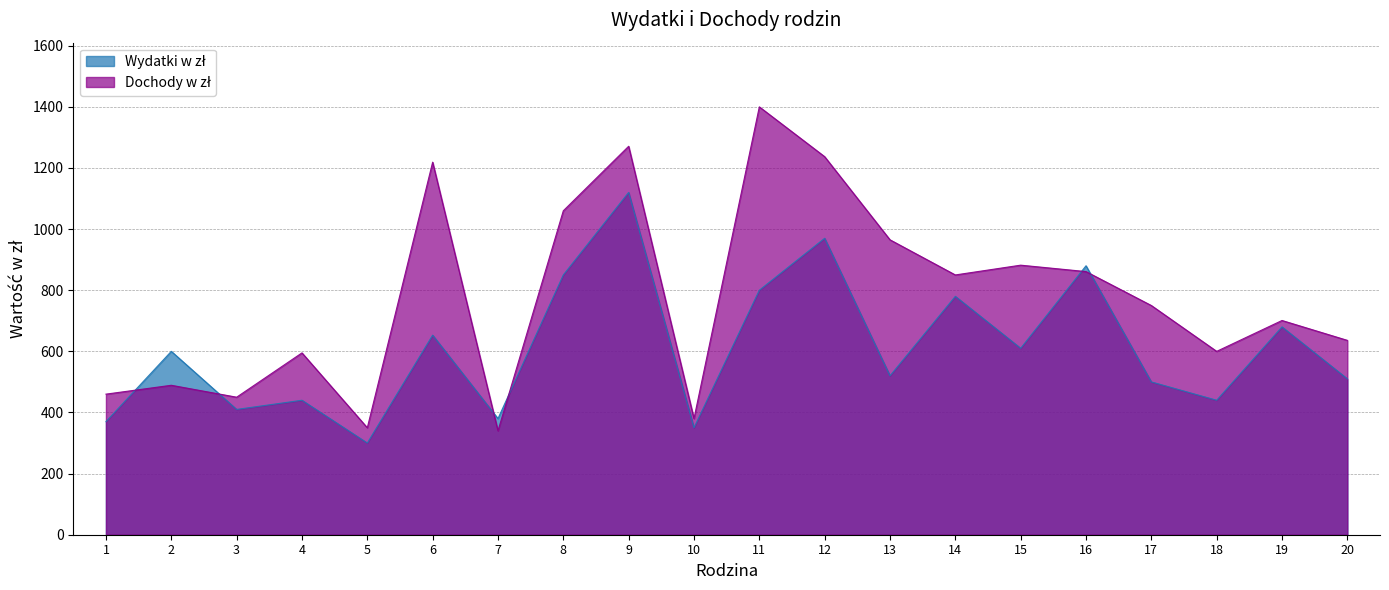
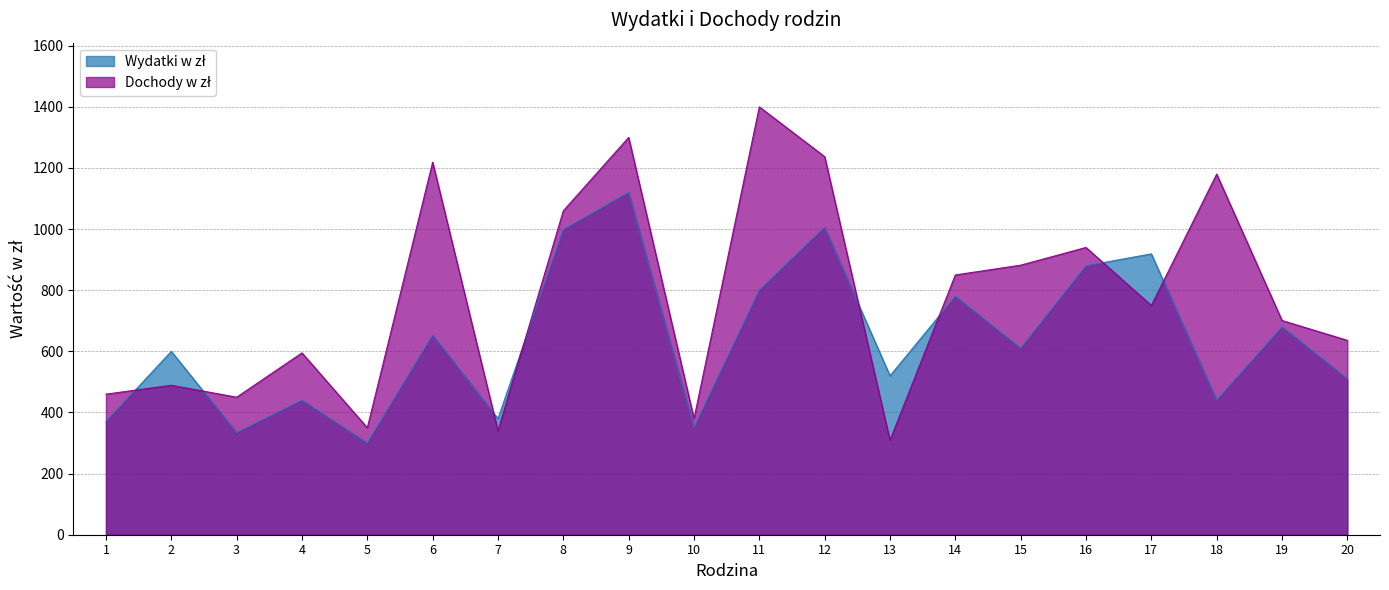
  {
    "Wydatki w zł": {
      "1": 370,
      "2": 600,
-     "3": 410,
+     "3": 330,
      "4": 440,
      "5": 300,
      "6": 650,
      "7": 380,
-     "8": 850,
+     "8": 1000,
      "9": 1120,
      "10": 350,
      "11": 800,
-     "12": 970,
+     "12": 1010,
      "13": 520,
      "14": 780,
      "15": 610,
      "16": 880,
-     "17": 500,
+     "17": 920,
      "18": 440,
      "19": 680,
      "20": 510
    },
    "Dochody w zł": {
      "1": 460,
      "2": 490,
      "3": 450,
      "4": 600,
      "5": 350,
      "6": 1220,
      "7": 340,
      "8": 1060,
-     "9": 1270,
+     "9": 1300,
      "10": 380,
      "11": 1400,
      "12": 1240,
-     "13": 970,
+     "13": 310,
      "14": 850,
      "15": 880,
-     "16": 860,
+     "16": 940,
      "17": 750,
-     "18": 600,
+     "18": 1180,
      "19": 700,
      "20": 640
    }
  }
